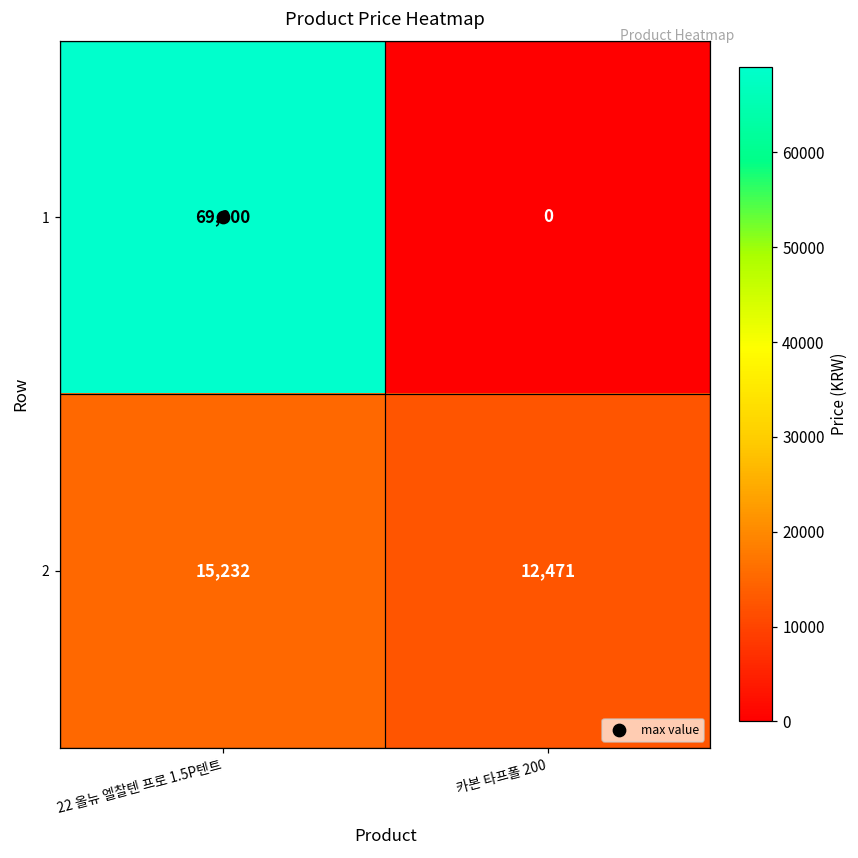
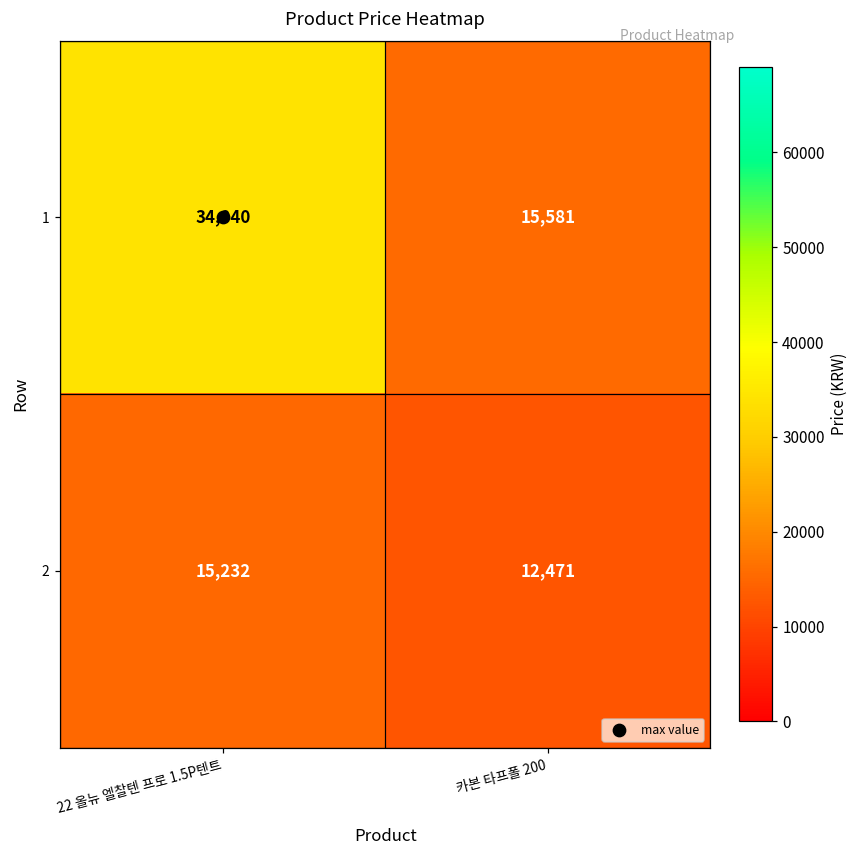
  {
    "1": {
-     "22 올뉴 엘찰텐 프로 1.5P텐트": "69,000",
-     "카본 타프폴 200": "0"
+     "22 올뉴 엘찰텐 프로 1.5P텐트": "34,040",
+     "카본 타프폴 200": "15,581"
    },
    "2": {
      "22 올뉴 엘찰텐 프로 1.5P텐트": "15,232",
      "카본 타프폴 200": "12,471"
    }
  }
